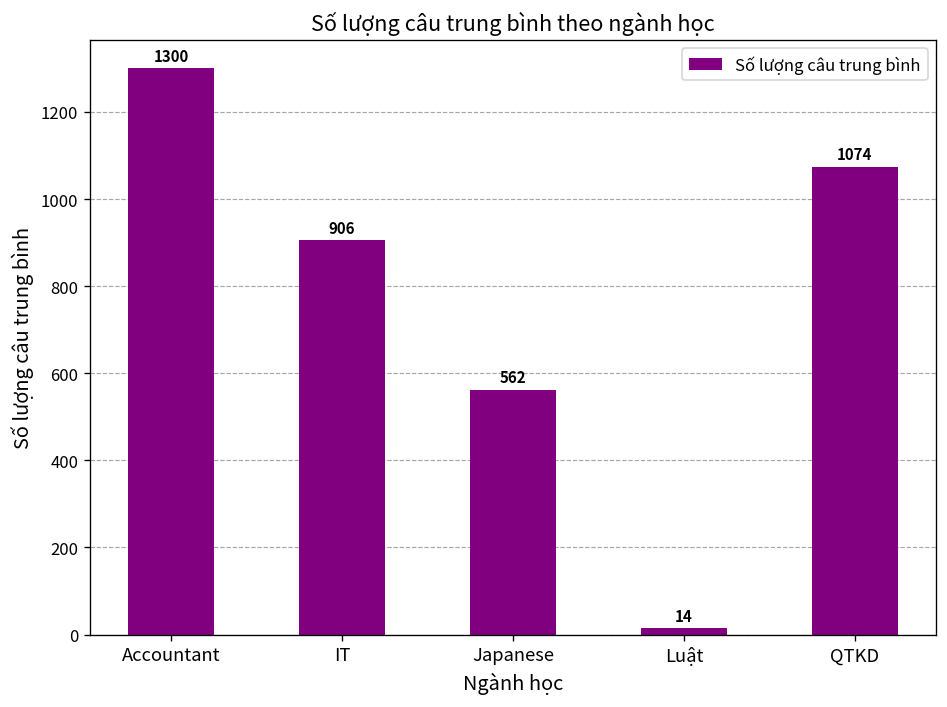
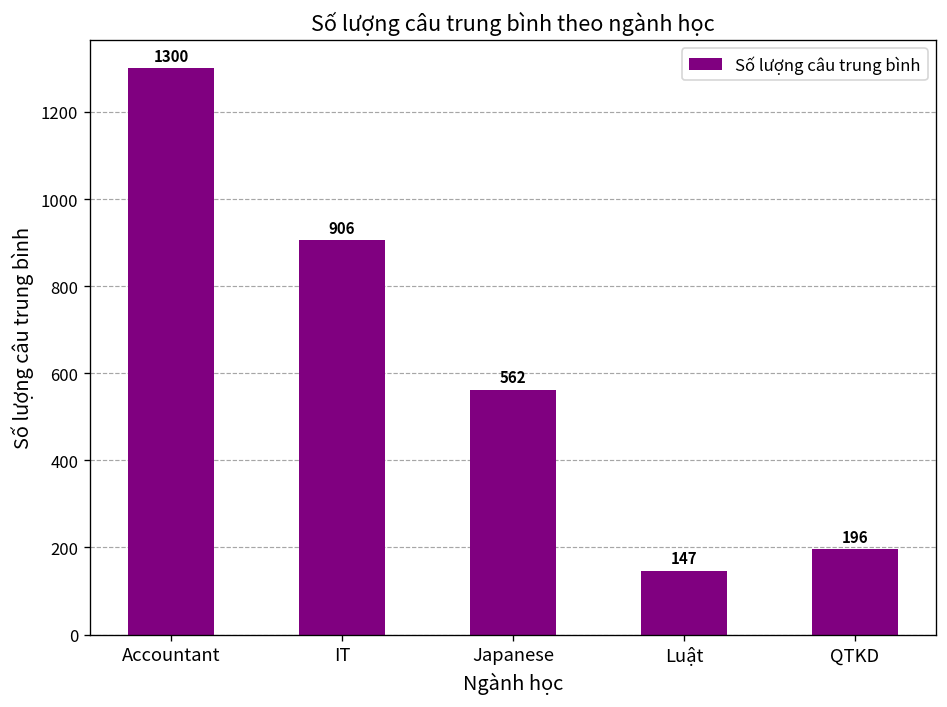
  {
    "Accountant": 1300,
    "IT": 906,
    "Japanese": 562,
-   "Luật": 14,
-   "QTKD": 1074
+   "Luật": 147,
+   "QTKD": 196
  }
